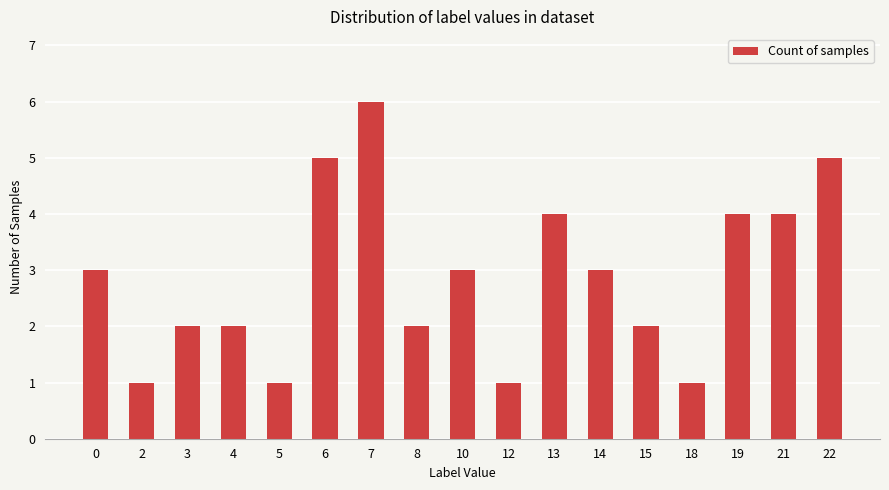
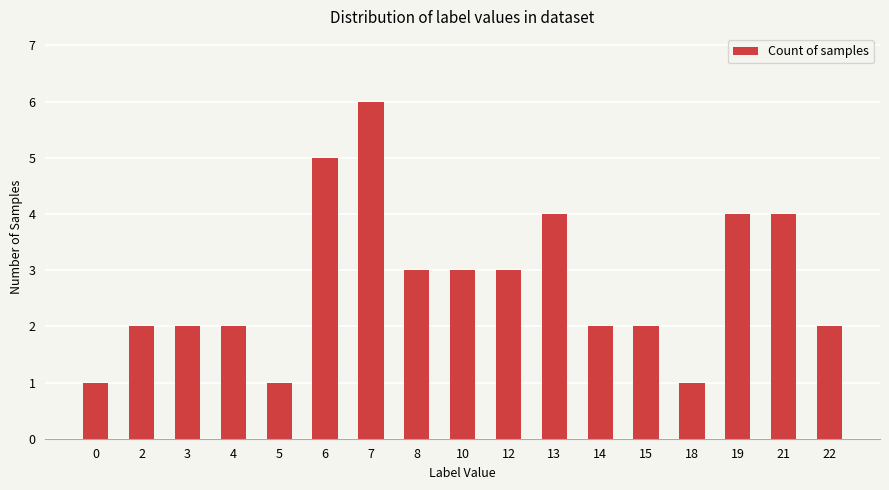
  {
-   "0": 3,
-   "2": 1,
+   "0": 1,
+   "2": 2,
    "3": 2,
    "4": 2,
    "5": 1,
    "6": 5,
    "7": 6,
-   "8": 2,
+   "8": 3,
    "10": 3,
-   "12": 1,
+   "12": 3,
    "13": 4,
-   "14": 3,
+   "14": 2,
    "15": 2,
    "18": 1,
    "19": 4,
    "21": 4,
-   "22": 5
+   "22": 2
  }
